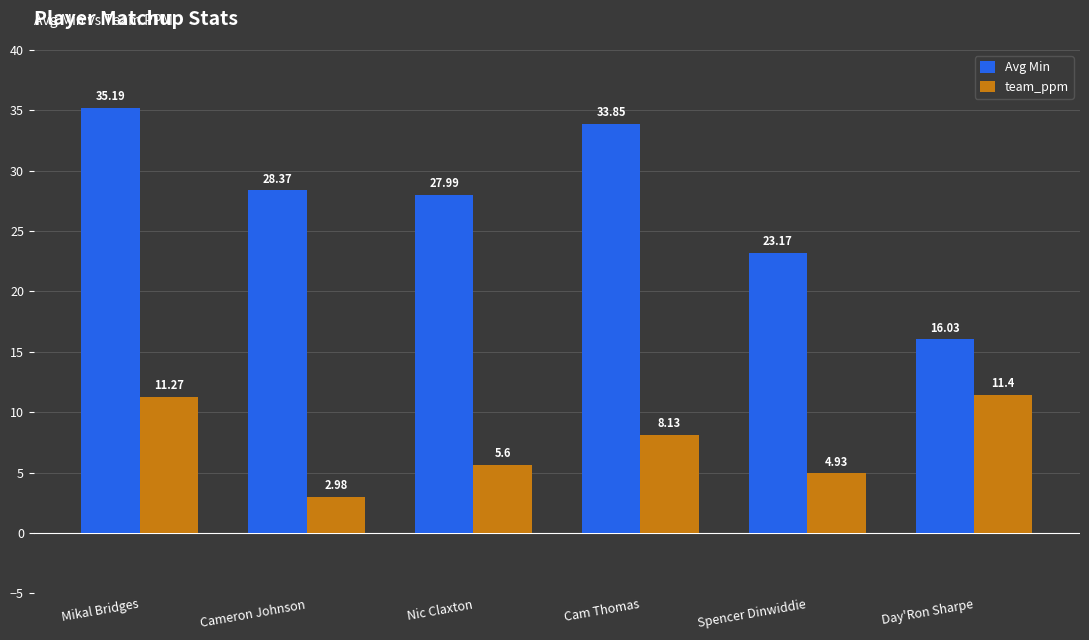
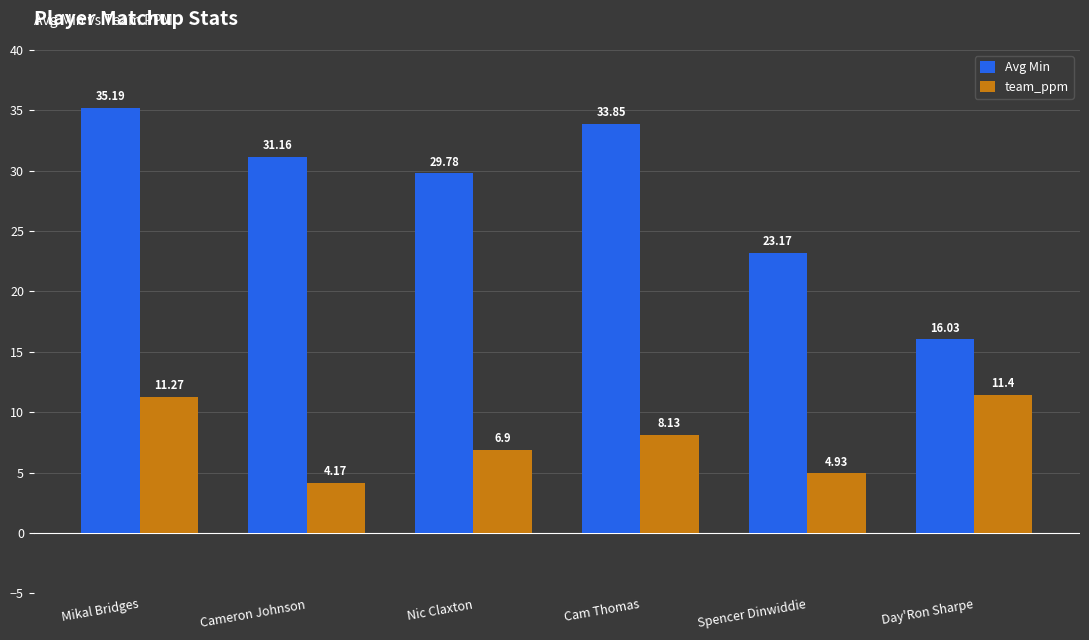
  {
    "Avg Min": {
      "Mikal Bridges": 35.19,
-     "Cameron Johnson": 28.37,
-     "Nic Claxton": 27.99,
+     "Cameron Johnson": 31.16,
+     "Nic Claxton": 29.78,
      "Cam Thomas": 33.85,
      "Spencer Dinwiddie": 23.17,
      "Day'Ron Sharpe": 16.03
    },
    "team_ppm": {
      "Mikal Bridges": 11.27,
-     "Cameron Johnson": 2.98,
-     "Nic Claxton": 5.6,
+     "Cameron Johnson": 4.17,
+     "Nic Claxton": 6.9,
      "Cam Thomas": 8.13,
      "Spencer Dinwiddie": 4.93,
      "Day'Ron Sharpe": 11.4
    }
  }
